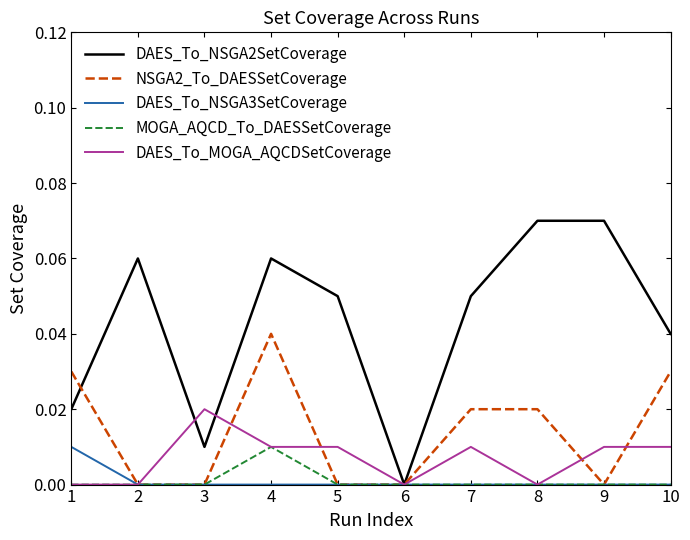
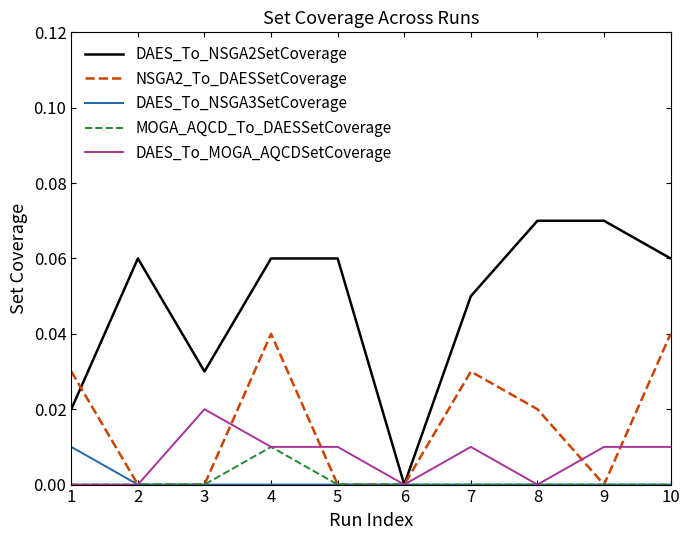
  {
    "DAES_To_NSGA2SetCoverage": {
      "1": 0.02,
      "2": 0.06,
-     "3": 0.01,
+     "3": 0.03,
      "4": 0.06,
-     "5": 0.05,
+     "5": 0.06,
      "7": 0.05,
      "8": 0.07,
      "9": 0.07,
-     "10": 0.04
+     "10": 0.06
    },
    "NSGA2_To_DAESSetCoverage": {
      "1": 0.03,
      "4": 0.04,
-     "7": 0.02,
+     "7": 0.03,
      "8": 0.02,
-     "10": 0.03
+     "10": 0.04
    },
    "DAES_To_NSGA3SetCoverage": {
      "1": 0.01,
      "4": 0.00
    },
    "DAES_To_MOGA_AQCDSetCoverage": {
      "3": 0.02,
      "5": 0.01,
      "7": 0.01,
      "9": 0.01,
      "10": 0.01
    }
  }
